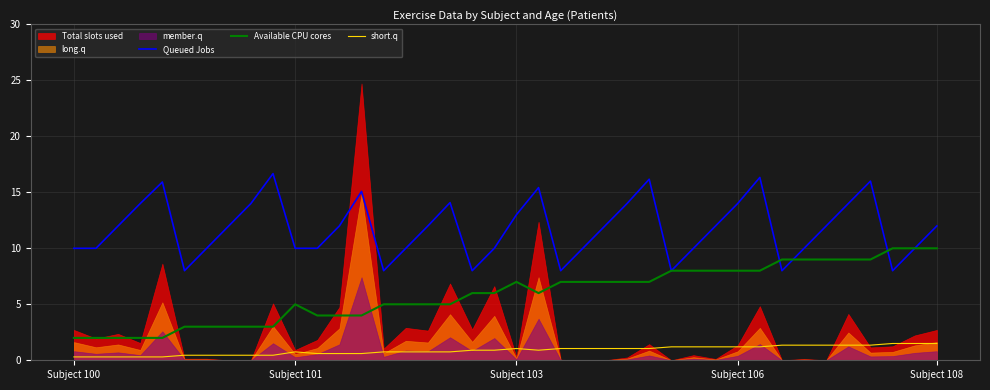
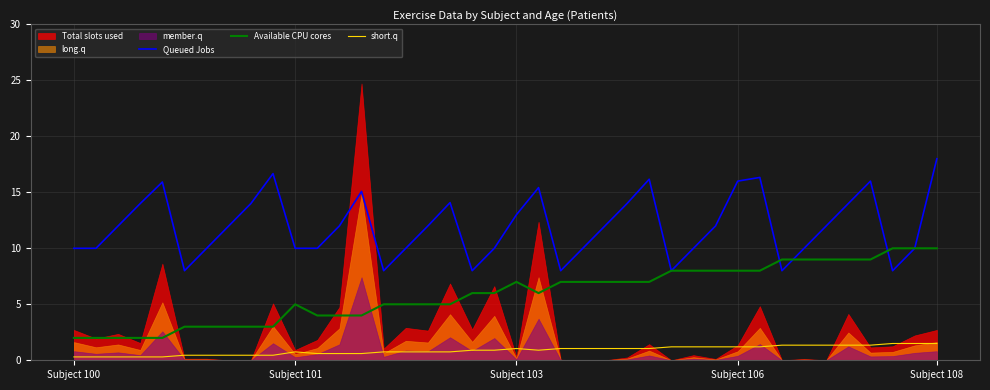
  {
    "Queued Jobs": {
      "Subject 100": 10,
      "Subject 101": 10,
      "Subject 103": 13,
-     "Subject 106": 14,
-     "Subject 108": 12
+     "Subject 106": 16,
+     "Subject 108": 18
    },
    "Available CPU cores": {
      "Subject 100": 2,
      "Subject 101": 5,
      "Subject 103": 7,
      "Subject 106": 8,
      "Subject 108": 10
    },
    "short.q": {
      "Subject 100": 0.3,
      "Subject 103": 1
    }
  }
